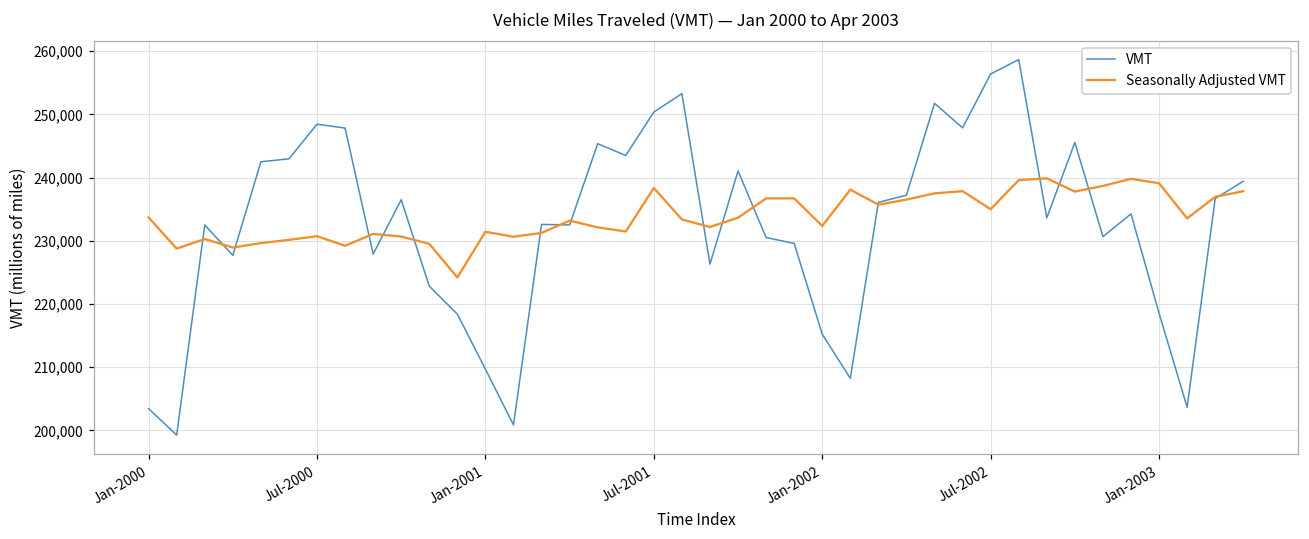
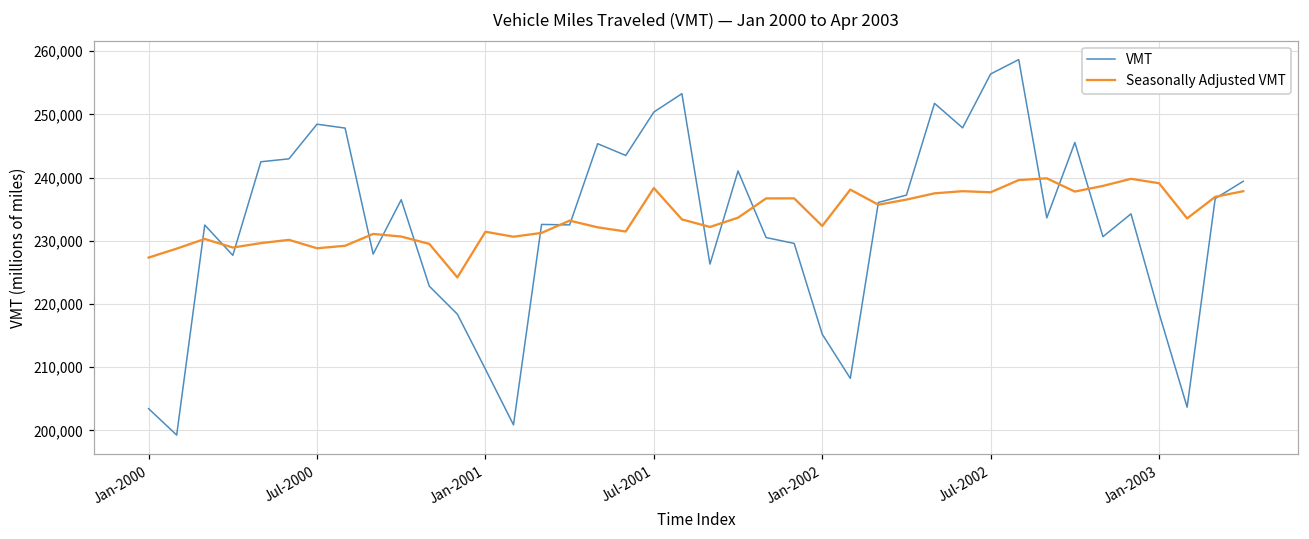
  {
    "VMT": {
      "Jan-2000": "203,000",
      "Jul-2000": "248,000",
      "Jan-2001": "210,000",
      "Jul-2001": "250,000",
      "Jan-2002": "215,000",
      "Jul-2002": "256,000",
      "Jan-2003": "219,000"
    },
    "Seasonally Adjusted VMT": {
-     "Jan-2000": "234,000",
-     "Jul-2000": "231,000",
+     "Jan-2000": "227,000",
+     "Jul-2000": "229,000",
      "Jan-2001": "231,000",
      "Jul-2001": "238,000",
      "Jan-2002": "232,000",
-     "Jul-2002": "235,000",
+     "Jul-2002": "238,000",
      "Jan-2003": "239,000"
    }
  }
